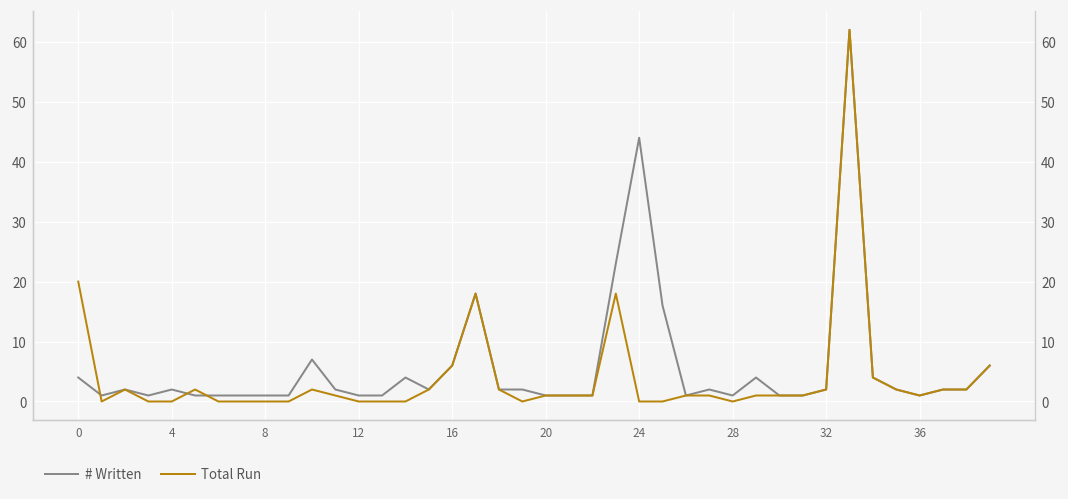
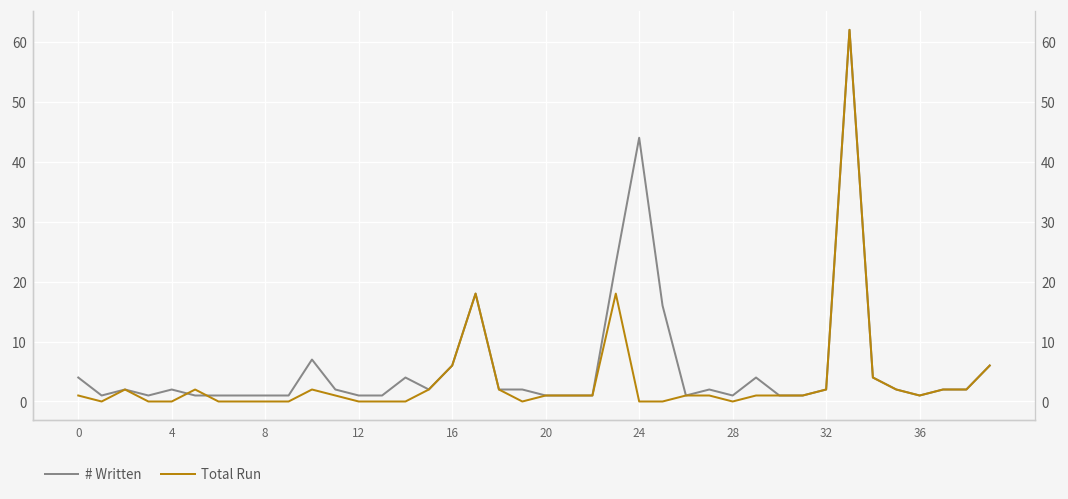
  {
    "# Written": {
      "0": 4,
      "4": 2,
      "8": 1,
      "12": 1,
      "24": 44,
      "28": 1
    },
    "Total Run": {
-     "0": 20,
+     "0": 1,
      "4": 0,
      "8": 0,
      "12": 0,
      "24": 0,
      "28": 0
    }
  }
